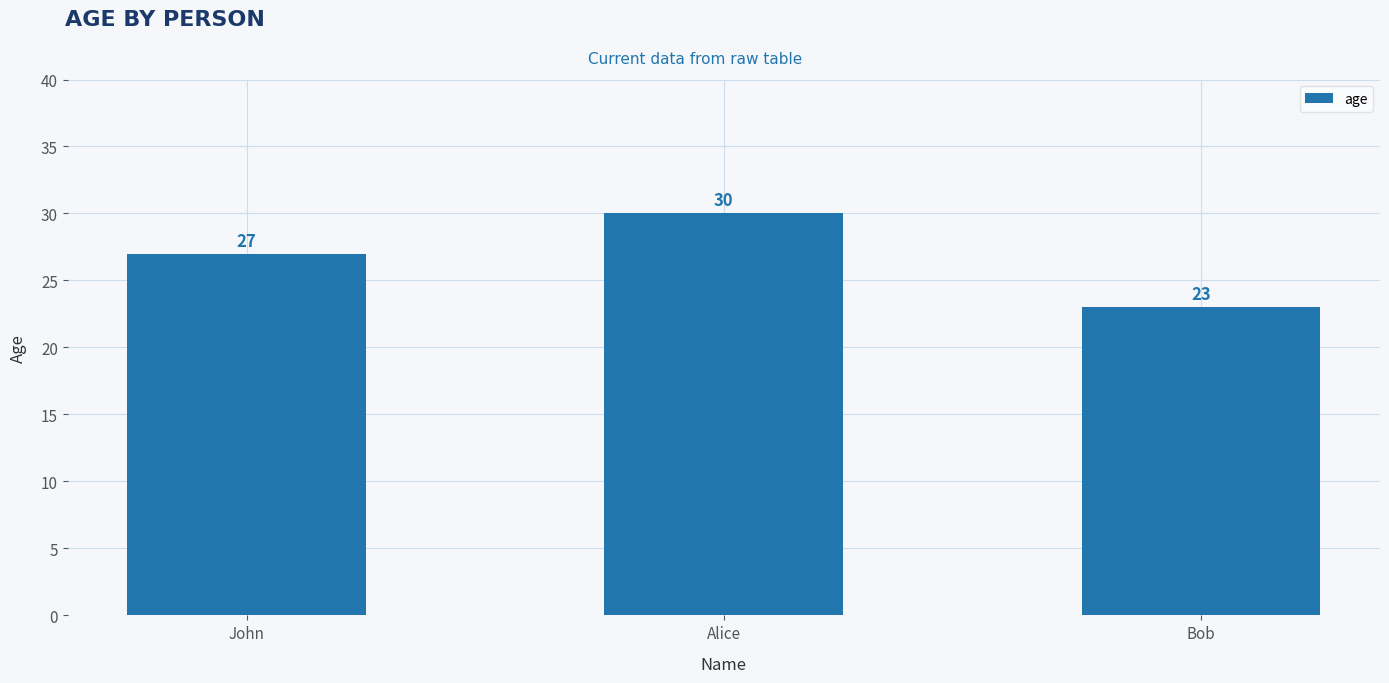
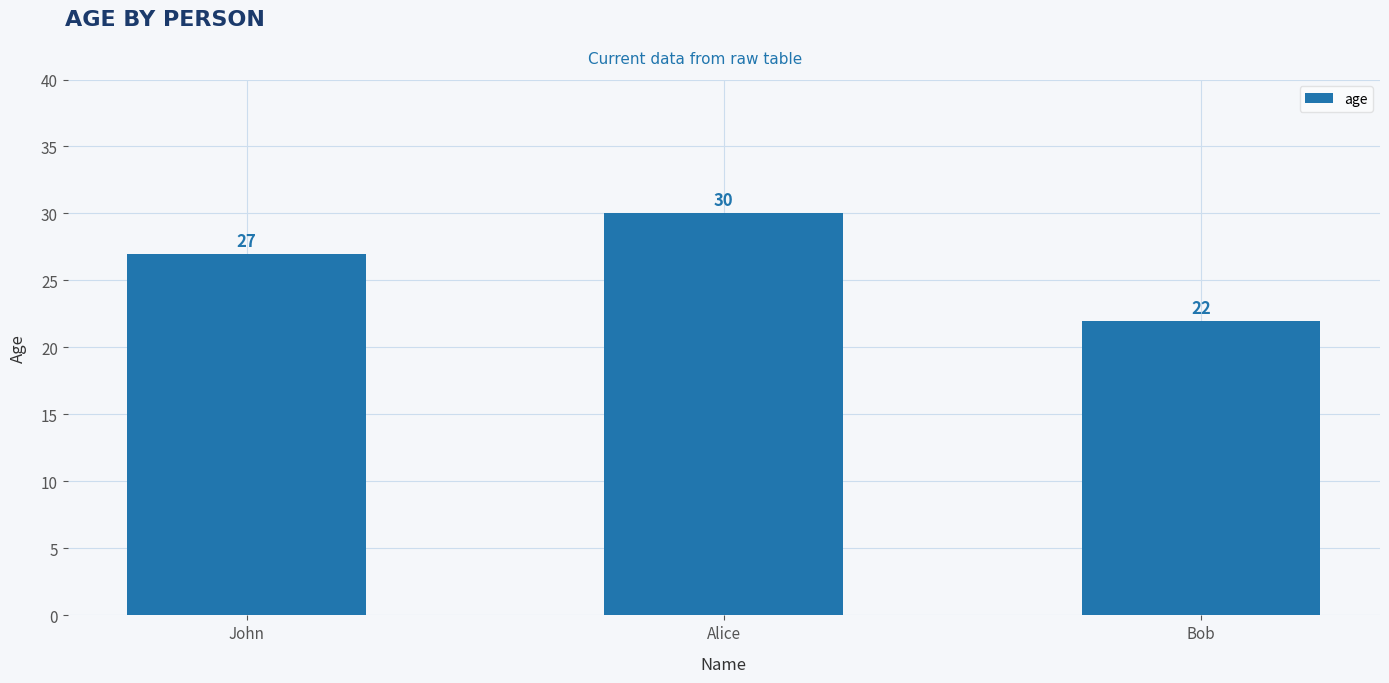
  {
    "John": 27,
    "Alice": 30,
-   "Bob": 23
+   "Bob": 22
  }
